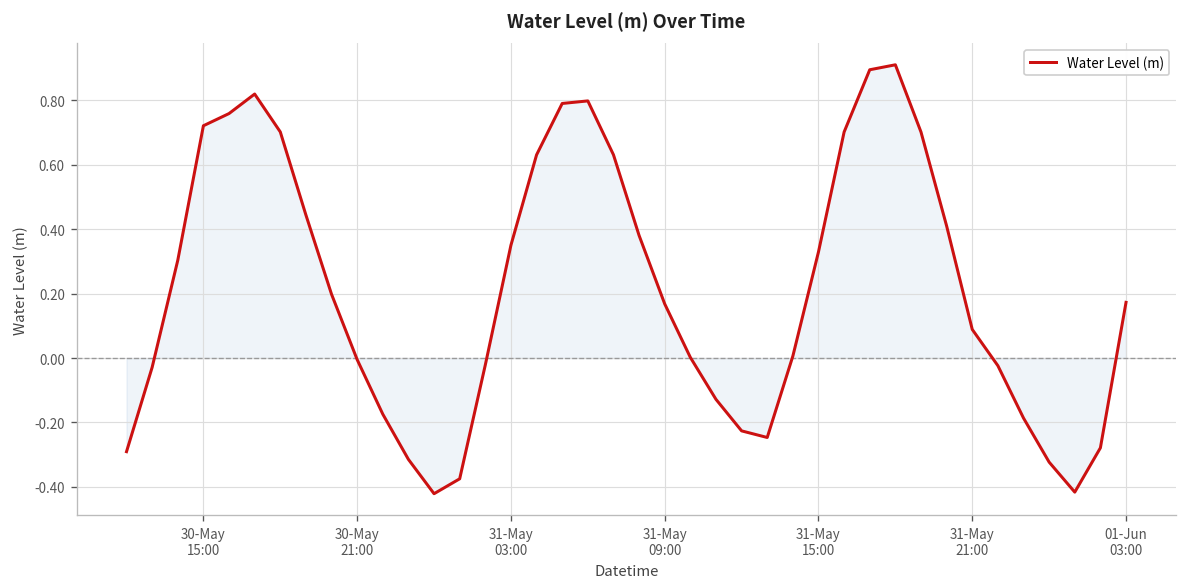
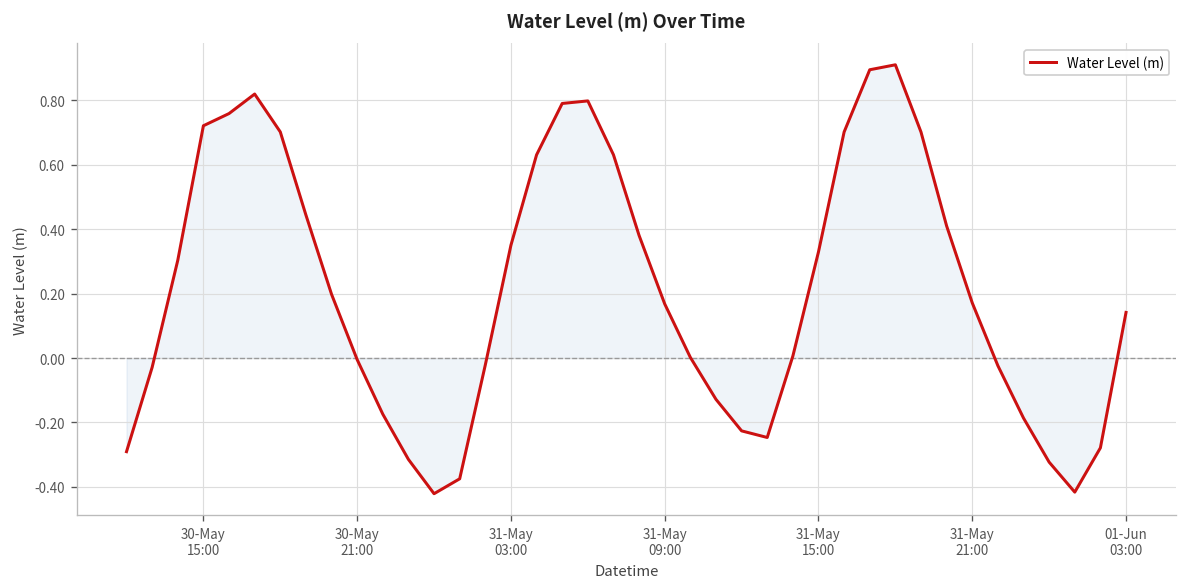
  {
    "Water Level (m)": {
-     "31-May 21:00": 0.09,
-     "01-Jun 03:00": 0.17
+     "31-May 21:00": 0.17,
+     "01-Jun 03:00": 0.14
    }
  }
